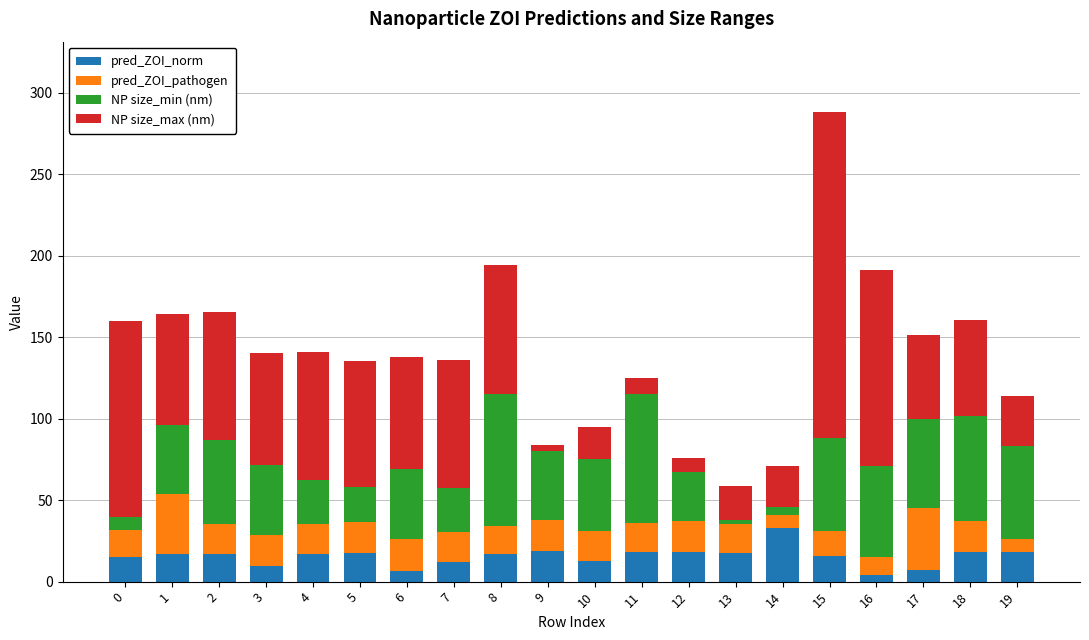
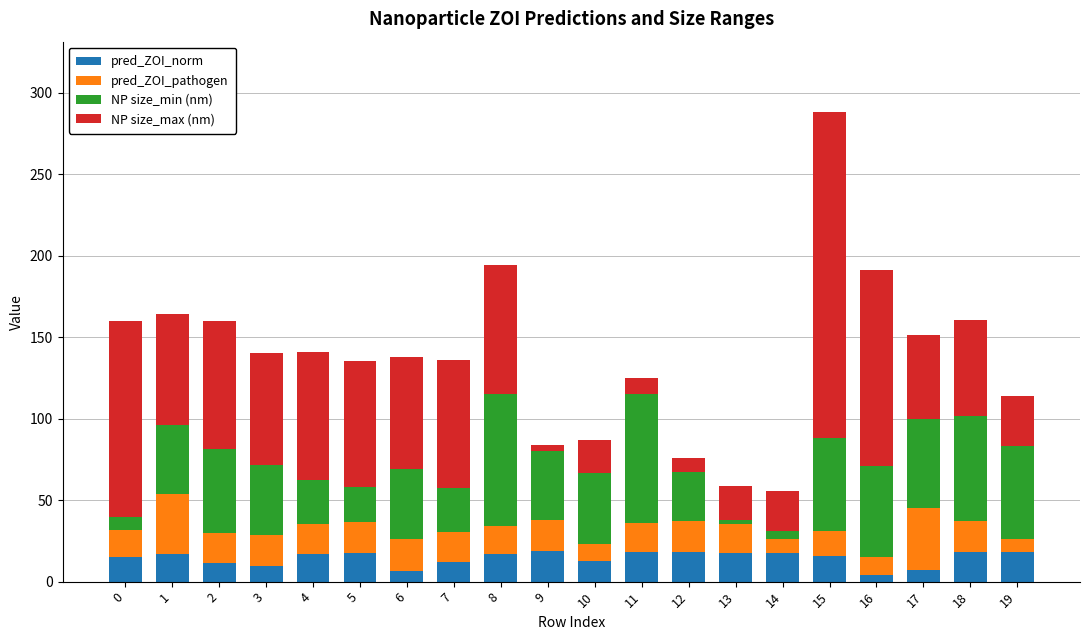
  {
    "pred_ZOI_norm": {
      "0": 15,
      "1": 17,
-     "2": 17,
+     "2": 12,
      "3": 9,
      "4": 17,
      "5": 18,
      "6": 6,
      "7": 12,
      "8": 17,
      "9": 19,
      "10": 13,
      "11": 18,
      "12": 18,
      "13": 18,
-     "14": 33,
+     "14": 18,
      "15": 15,
      "16": 4,
      "17": 7,
      "18": 18,
      "19": 18
    },
    "pred_ZOI_pathogen": {
      "0": 17,
      "1": 37,
      "2": 18,
      "3": 19,
      "4": 18,
      "5": 19,
      "6": 20,
      "7": 18,
      "8": 18,
      "9": 19,
-     "10": 19,
+     "10": 10,
      "11": 18,
      "12": 19,
      "13": 18,
      "14": 8,
      "15": 16,
      "16": 11,
      "17": 38,
      "18": 19,
      "19": 8
    },
    "NP size_min (nm)": {
      "0": 8,
      "1": 42,
      "2": 51,
      "3": 43,
      "4": 27,
      "5": 22,
      "6": 43,
      "7": 27,
      "8": 81,
      "9": 42,
      "10": 44,
      "11": 79,
      "12": 30,
      "13": 2,
      "14": 5,
      "15": 57,
      "16": 56,
      "17": 55,
      "18": 65,
      "19": 57
    },
    "NP size_max (nm)": {
      "0": 120,
      "1": 69,
      "2": 79,
      "3": 69,
      "4": 79,
      "5": 77,
      "6": 69,
      "7": 79,
      "8": 79,
      "9": 4,
      "10": 20,
      "11": 10,
      "12": 9,
      "13": 21,
      "14": 25,
      "15": 200,
      "16": 120,
      "17": 51,
      "18": 59,
      "19": 31
    }
  }
